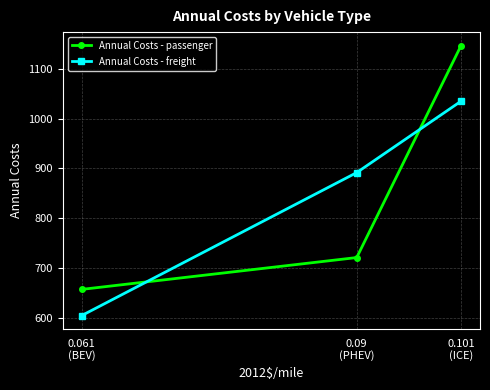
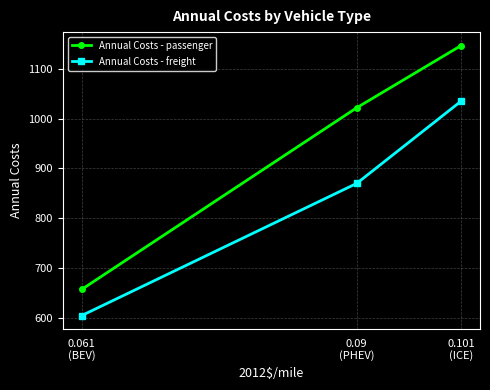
  {
    "Annual Costs - passenger": {
      "0.061 (BEV)": 660,
-     "0.09 (PHEV)": 720,
+     "0.09 (PHEV)": 1020,
      "0.101 (ICE)": 1150
    },
    "Annual Costs - freight": {
      "0.061 (BEV)": 600,
-     "0.09 (PHEV)": 890,
+     "0.09 (PHEV)": 870,
      "0.101 (ICE)": 1030
    }
  }
